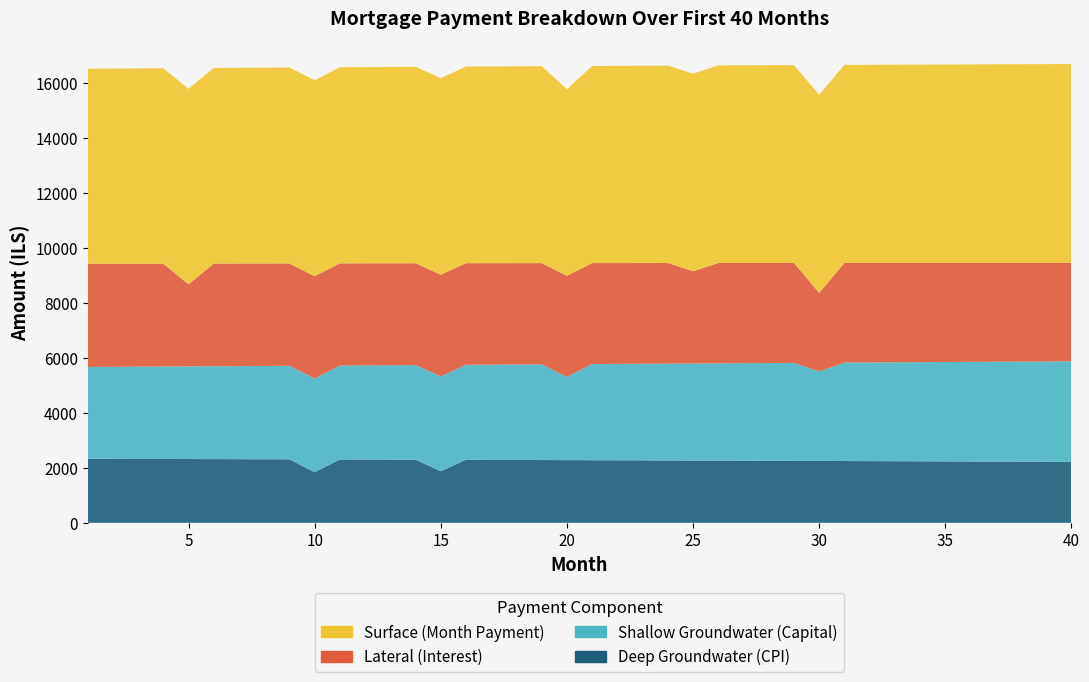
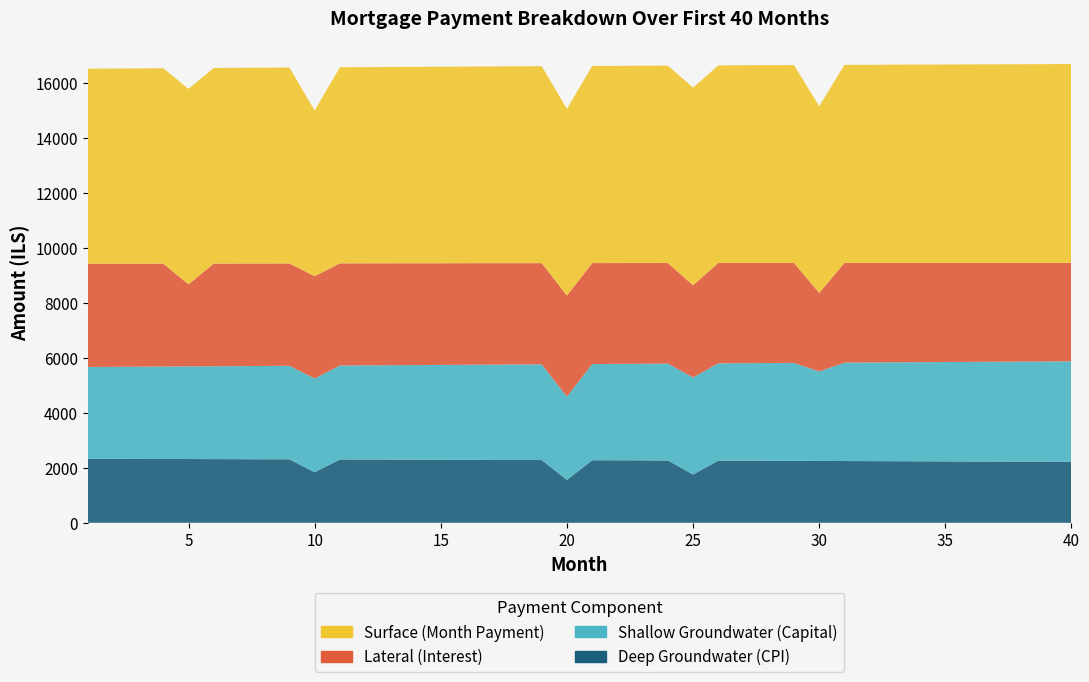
  {
    "Deep Groundwater (CPI)": {
      "5": 2300,
      "10": 1800,
-     "15": 1900,
-     "20": 2300,
-     "25": 2300,
+     "15": 2300,
+     "20": 1600,
+     "25": 1800,
      "30": 2300,
      "35": 2200,
      "40": 2200
    },
    "Shallow Groundwater (Capital)": {
      "5": 3400,
      "10": 3400,
      "15": 3500,
      "20": 3000,
      "25": 3500,
      "30": 3300,
      "35": 3600,
      "40": 3700
    },
    "Lateral (Interest)": {
      "5": 3000,
      "10": 3700,
      "15": 3700,
      "20": 3700,
      "25": 3400,
      "30": 2900,
      "35": 3600,
      "40": 3600
    },
    "Surface (Month Payment)": {
      "5": 7100,
-     "10": 7100,
+     "10": 6000,
      "15": 7200,
      "20": 6800,
      "25": 7200,
-     "30": 7200,
+     "30": 6800,
      "35": 7200,
      "40": 7200
    }
  }
